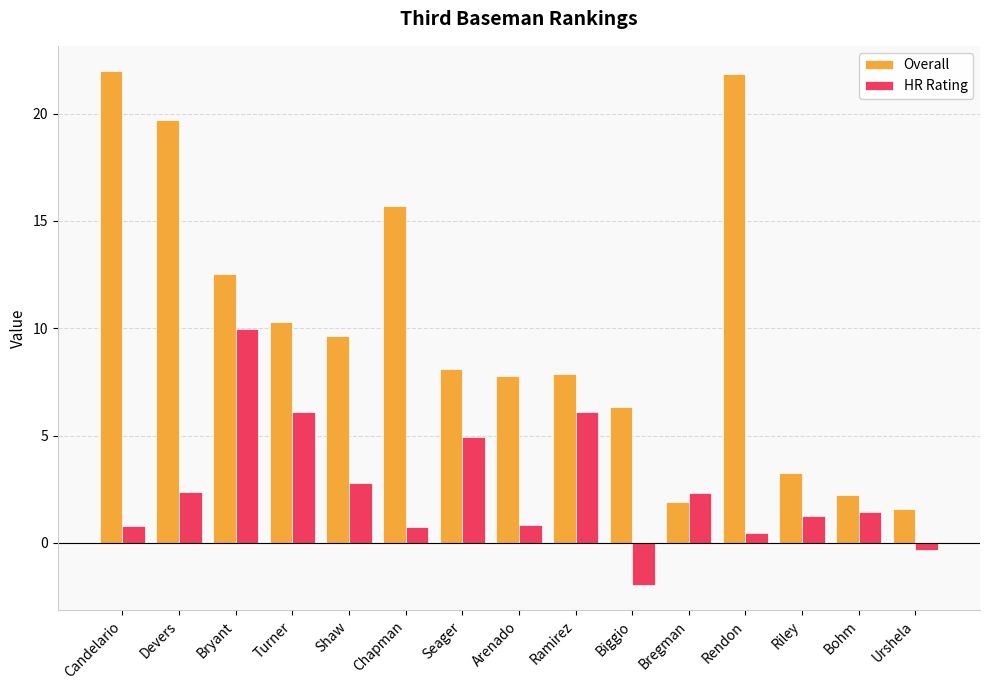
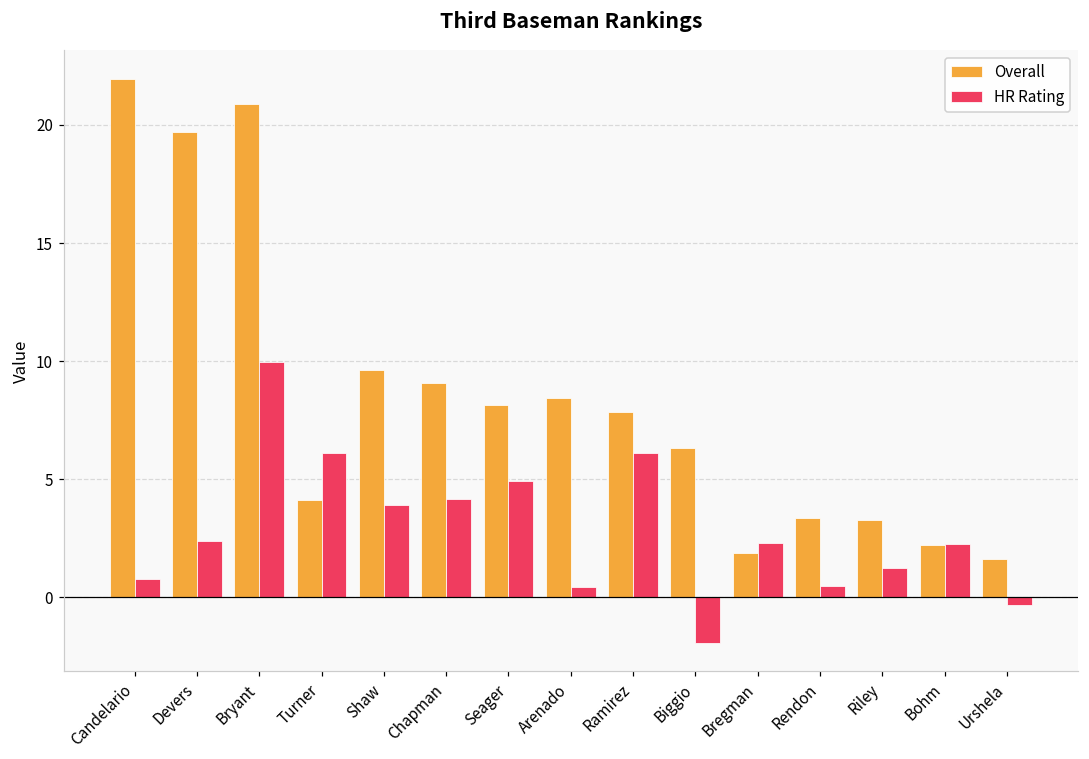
  {
    "Overall": {
      "Candelario": 22.0,
      "Devers": 19.7,
-     "Bryant": 12.5,
-     "Turner": 10.3,
+     "Bryant": 20.9,
+     "Turner": 4.1,
      "Shaw": 9.6,
-     "Chapman": 15.7,
+     "Chapman": 9.1,
      "Seager": 8.1,
-     "Arenado": 7.8,
+     "Arenado": 8.4,
      "Ramirez": 7.9,
      "Biggio": 6.3,
      "Bregman": 1.9,
-     "Rendon": 21.9,
+     "Rendon": 3.4,
      "Riley": 3.3,
      "Bohm": 2.2,
      "Urshela": 1.6
    },
    "HR Rating": {
      "Candelario": 0.8,
      "Devers": 2.4,
      "Bryant": 10.0,
      "Turner": 6.1,
-     "Shaw": 2.8,
-     "Chapman": 0.7,
+     "Shaw": 3.9,
+     "Chapman": 4.2,
      "Seager": 4.9,
-     "Arenado": 0.8,
+     "Arenado": 0.4,
      "Ramirez": 6.1,
      "Biggio": -1.9,
      "Bregman": 2.3,
      "Rendon": 0.5,
      "Riley": 1.2,
-     "Bohm": 1.4,
+     "Bohm": 2.3,
      "Urshela": -0.3
    }
  }
